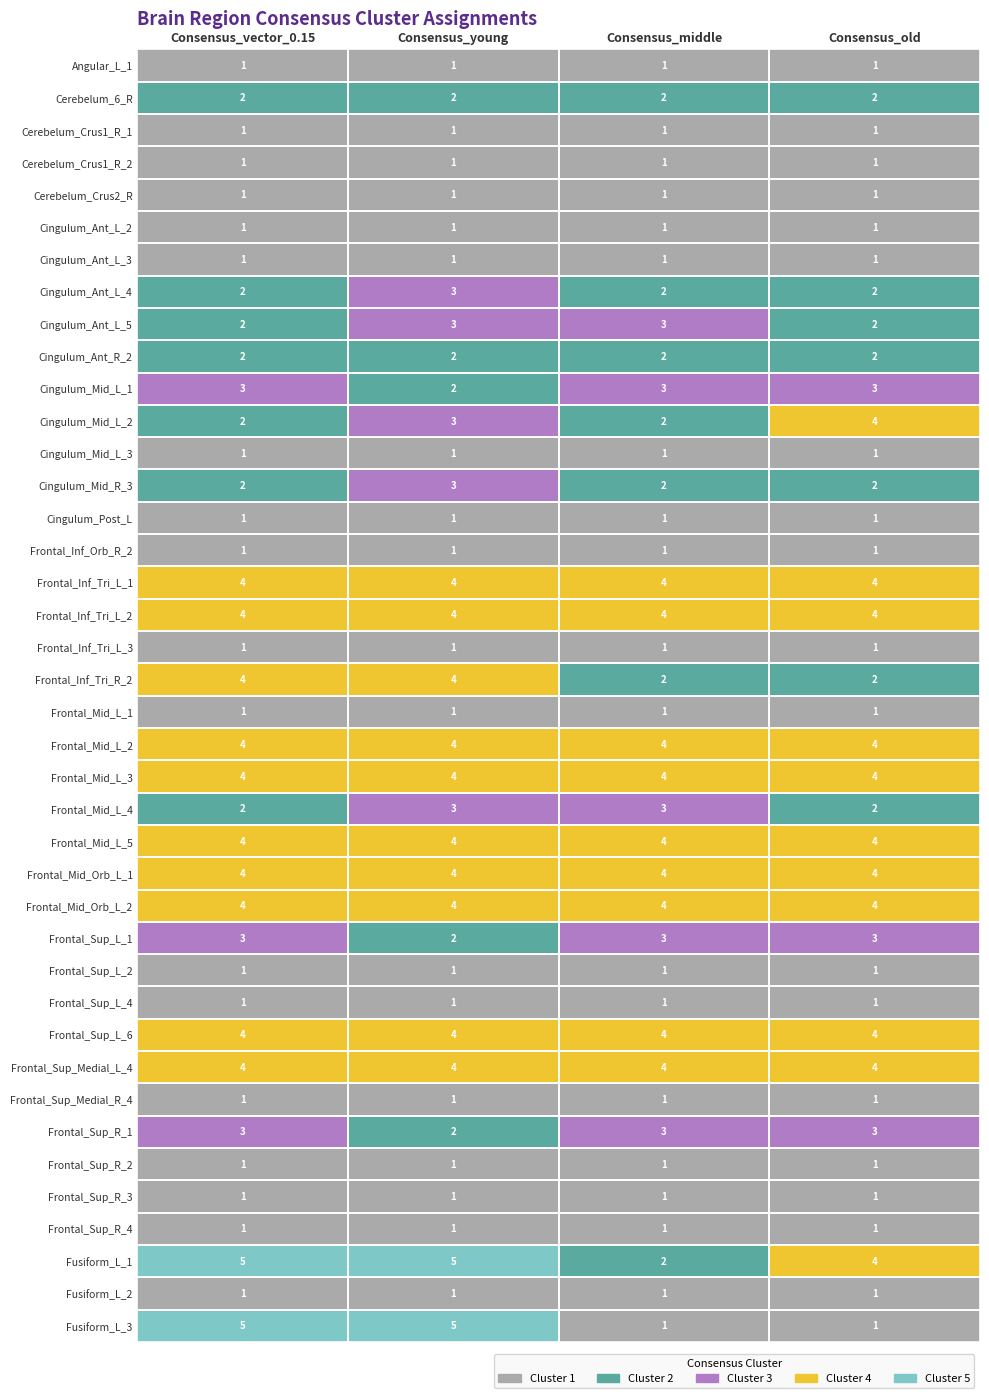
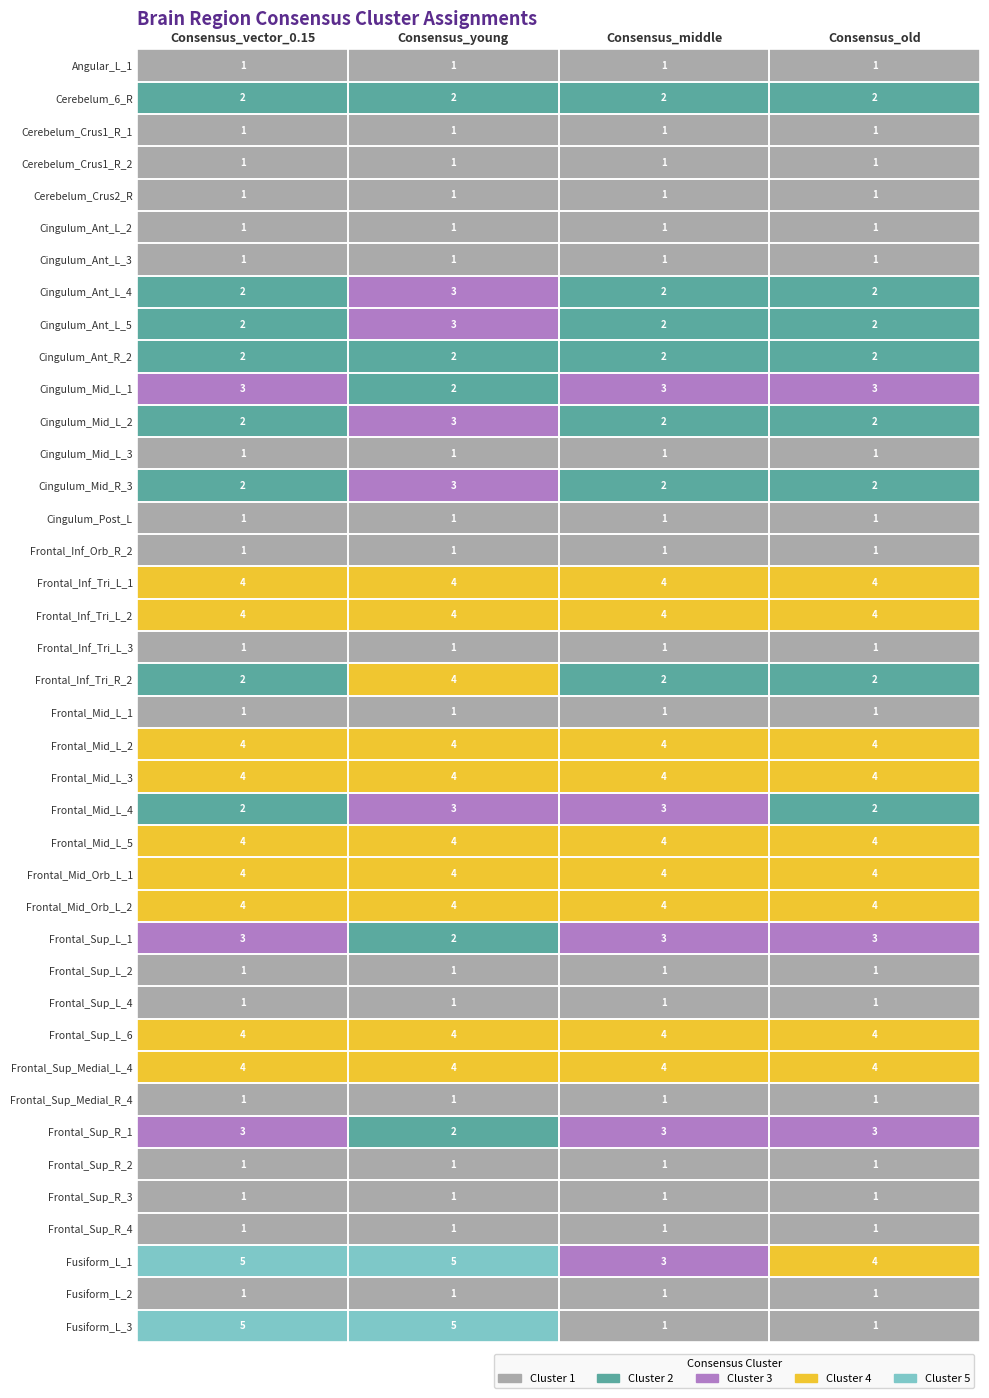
  {
    "Angular_L_1": {
      "Consensus_vector_0.15": 1,
      "Consensus_young": 1,
      "Consensus_middle": 1,
      "Consensus_old": 1
    },
    "Cerebelum_6_R": {
      "Consensus_vector_0.15": 2,
      "Consensus_young": 2,
      "Consensus_middle": 2,
      "Consensus_old": 2
    },
    "Cerebelum_Crus1_R_1": {
      "Consensus_vector_0.15": 1,
      "Consensus_young": 1,
      "Consensus_middle": 1,
      "Consensus_old": 1
    },
    "Cerebelum_Crus1_R_2": {
      "Consensus_vector_0.15": 1,
      "Consensus_young": 1,
      "Consensus_middle": 1,
      "Consensus_old": 1
    },
    "Cerebelum_Crus2_R": {
      "Consensus_vector_0.15": 1,
      "Consensus_young": 1,
      "Consensus_middle": 1,
      "Consensus_old": 1
    },
    "Cingulum_Ant_L_2": {
      "Consensus_vector_0.15": 1,
      "Consensus_young": 1,
      "Consensus_middle": 1,
      "Consensus_old": 1
    },
    "Cingulum_Ant_L_3": {
      "Consensus_vector_0.15": 1,
      "Consensus_young": 1,
      "Consensus_middle": 1,
      "Consensus_old": 1
    },
    "Cingulum_Ant_L_4": {
      "Consensus_vector_0.15": 2,
      "Consensus_young": 3,
      "Consensus_middle": 2,
      "Consensus_old": 2
    },
    "Cingulum_Ant_L_5": {
      "Consensus_vector_0.15": 2,
      "Consensus_young": 3,
-     "Consensus_middle": 3,
+     "Consensus_middle": 2,
      "Consensus_old": 2
    },
    "Cingulum_Ant_R_2": {
      "Consensus_vector_0.15": 2,
      "Consensus_young": 2,
      "Consensus_middle": 2,
      "Consensus_old": 2
    },
    "Cingulum_Mid_L_1": {
      "Consensus_vector_0.15": 3,
      "Consensus_young": 2,
      "Consensus_middle": 3,
      "Consensus_old": 3
    },
    "Cingulum_Mid_L_2": {
      "Consensus_vector_0.15": 2,
      "Consensus_young": 3,
      "Consensus_middle": 2,
-     "Consensus_old": 4
+     "Consensus_old": 2
    },
    "Cingulum_Mid_L_3": {
      "Consensus_vector_0.15": 1,
      "Consensus_young": 1,
      "Consensus_middle": 1,
      "Consensus_old": 1
    },
    "Cingulum_Mid_R_3": {
      "Consensus_vector_0.15": 2,
      "Consensus_young": 3,
      "Consensus_middle": 2,
      "Consensus_old": 2
    },
    "Cingulum_Post_L": {
      "Consensus_vector_0.15": 1,
      "Consensus_young": 1,
      "Consensus_middle": 1,
      "Consensus_old": 1
    },
    "Frontal_Inf_Orb_R_2": {
      "Consensus_vector_0.15": 1,
      "Consensus_young": 1,
      "Consensus_middle": 1,
      "Consensus_old": 1
    },
    "Frontal_Inf_Tri_L_1": {
      "Consensus_vector_0.15": 4,
      "Consensus_young": 4,
      "Consensus_middle": 4,
      "Consensus_old": 4
    },
    "Frontal_Inf_Tri_L_2": {
      "Consensus_vector_0.15": 4,
      "Consensus_young": 4,
      "Consensus_middle": 4,
      "Consensus_old": 4
    },
    "Frontal_Inf_Tri_L_3": {
      "Consensus_vector_0.15": 1,
      "Consensus_young": 1,
      "Consensus_middle": 1,
      "Consensus_old": 1
    },
    "Frontal_Inf_Tri_R_2": {
-     "Consensus_vector_0.15": 4,
+     "Consensus_vector_0.15": 2,
      "Consensus_young": 4,
      "Consensus_middle": 2,
      "Consensus_old": 2
    },
    "Frontal_Mid_L_1": {
      "Consensus_vector_0.15": 1,
      "Consensus_young": 1,
      "Consensus_middle": 1,
      "Consensus_old": 1
    },
    "Frontal_Mid_L_2": {
      "Consensus_vector_0.15": 4,
      "Consensus_young": 4,
      "Consensus_middle": 4,
      "Consensus_old": 4
    },
    "Frontal_Mid_L_3": {
      "Consensus_vector_0.15": 4,
      "Consensus_young": 4,
      "Consensus_middle": 4,
      "Consensus_old": 4
    },
    "Frontal_Mid_L_4": {
      "Consensus_vector_0.15": 2,
      "Consensus_young": 3,
      "Consensus_middle": 3,
      "Consensus_old": 2
    },
    "Frontal_Mid_L_5": {
      "Consensus_vector_0.15": 4,
      "Consensus_young": 4,
      "Consensus_middle": 4,
      "Consensus_old": 4
    },
    "Frontal_Mid_Orb_L_1": {
      "Consensus_vector_0.15": 4,
      "Consensus_young": 4,
      "Consensus_middle": 4,
      "Consensus_old": 4
    },
    "Frontal_Mid_Orb_L_2": {
      "Consensus_vector_0.15": 4,
      "Consensus_young": 4,
      "Consensus_middle": 4,
      "Consensus_old": 4
    },
    "Frontal_Sup_L_1": {
      "Consensus_vector_0.15": 3,
      "Consensus_young": 2,
      "Consensus_middle": 3,
      "Consensus_old": 3
    },
    "Frontal_Sup_L_2": {
      "Consensus_vector_0.15": 1,
      "Consensus_young": 1,
      "Consensus_middle": 1,
      "Consensus_old": 1
    },
    "Frontal_Sup_L_4": {
      "Consensus_vector_0.15": 1,
      "Consensus_young": 1,
      "Consensus_middle": 1,
      "Consensus_old": 1
    },
    "Frontal_Sup_L_6": {
      "Consensus_vector_0.15": 4,
      "Consensus_young": 4,
      "Consensus_middle": 4,
      "Consensus_old": 4
    },
    "Frontal_Sup_Medial_L_4": {
      "Consensus_vector_0.15": 4,
      "Consensus_young": 4,
      "Consensus_middle": 4,
      "Consensus_old": 4
    },
    "Frontal_Sup_Medial_R_4": {
      "Consensus_vector_0.15": 1,
      "Consensus_young": 1,
      "Consensus_middle": 1,
      "Consensus_old": 1
    },
    "Frontal_Sup_R_1": {
      "Consensus_vector_0.15": 3,
      "Consensus_young": 2,
      "Consensus_middle": 3,
      "Consensus_old": 3
    },
    "Frontal_Sup_R_2": {
      "Consensus_vector_0.15": 1,
      "Consensus_young": 1,
      "Consensus_middle": 1,
      "Consensus_old": 1
    },
    "Frontal_Sup_R_3": {
      "Consensus_vector_0.15": 1,
      "Consensus_young": 1,
      "Consensus_middle": 1,
      "Consensus_old": 1
    },
    "Frontal_Sup_R_4": {
      "Consensus_vector_0.15": 1,
      "Consensus_young": 1,
      "Consensus_middle": 1,
      "Consensus_old": 1
    },
    "Fusiform_L_1": {
      "Consensus_vector_0.15": 5,
      "Consensus_young": 5,
-     "Consensus_middle": 2,
+     "Consensus_middle": 3,
      "Consensus_old": 4
    },
    "Fusiform_L_2": {
      "Consensus_vector_0.15": 1,
      "Consensus_young": 1,
      "Consensus_middle": 1,
      "Consensus_old": 1
    },
    "Fusiform_L_3": {
      "Consensus_vector_0.15": 5,
      "Consensus_young": 5,
      "Consensus_middle": 1,
      "Consensus_old": 1
    }
  }
